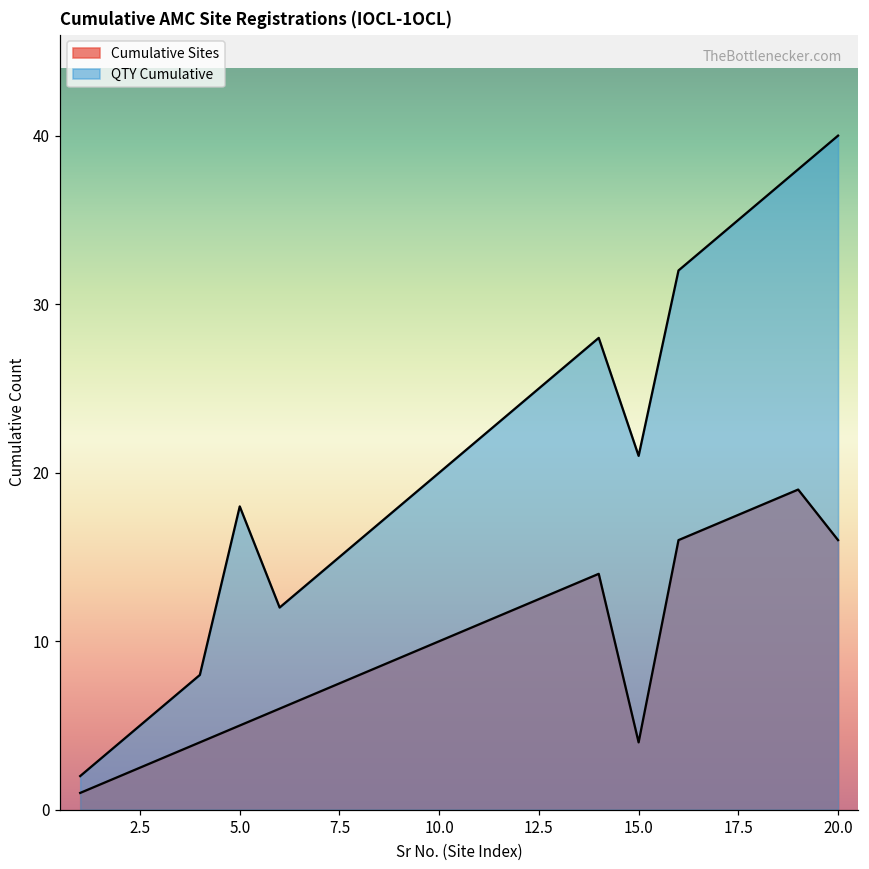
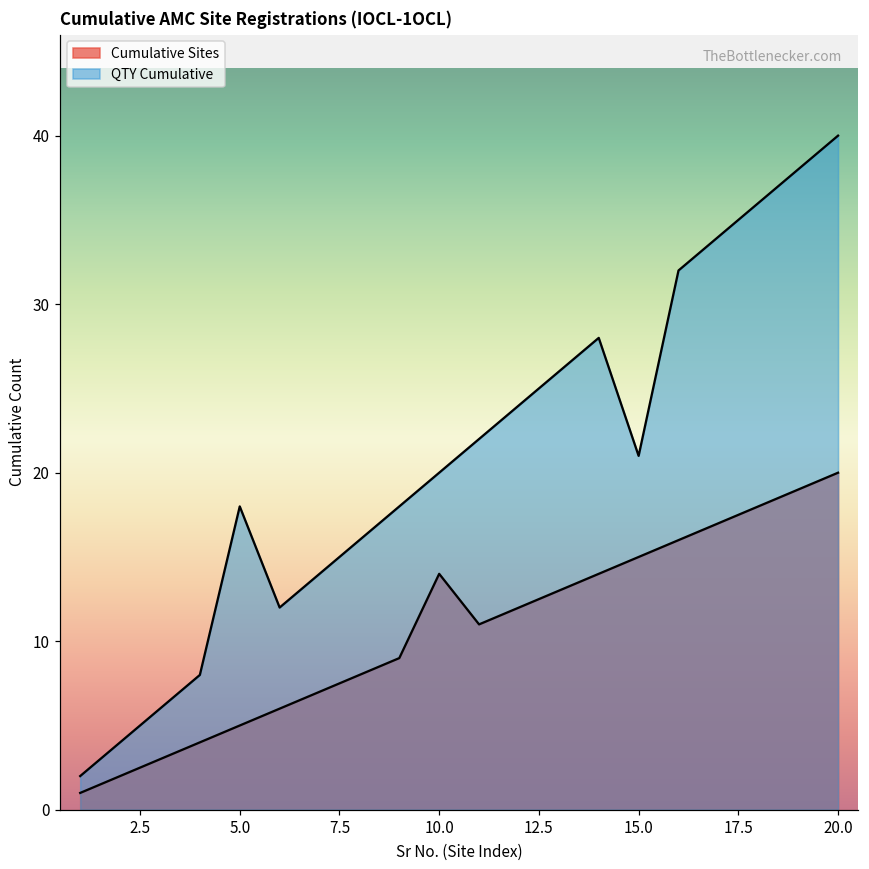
  {
    "Cumulative Sites": {
      "5.0": 5,
-     "10.0": 10,
-     "15.0": 4,
-     "20.0": 16
+     "10.0": 14,
+     "15.0": 15,
+     "20.0": 20
    },
    "QTY Cumulative": {
      "5.0": 18,
      "10.0": 20,
      "15.0": 21,
      "20.0": 40
    }
  }
